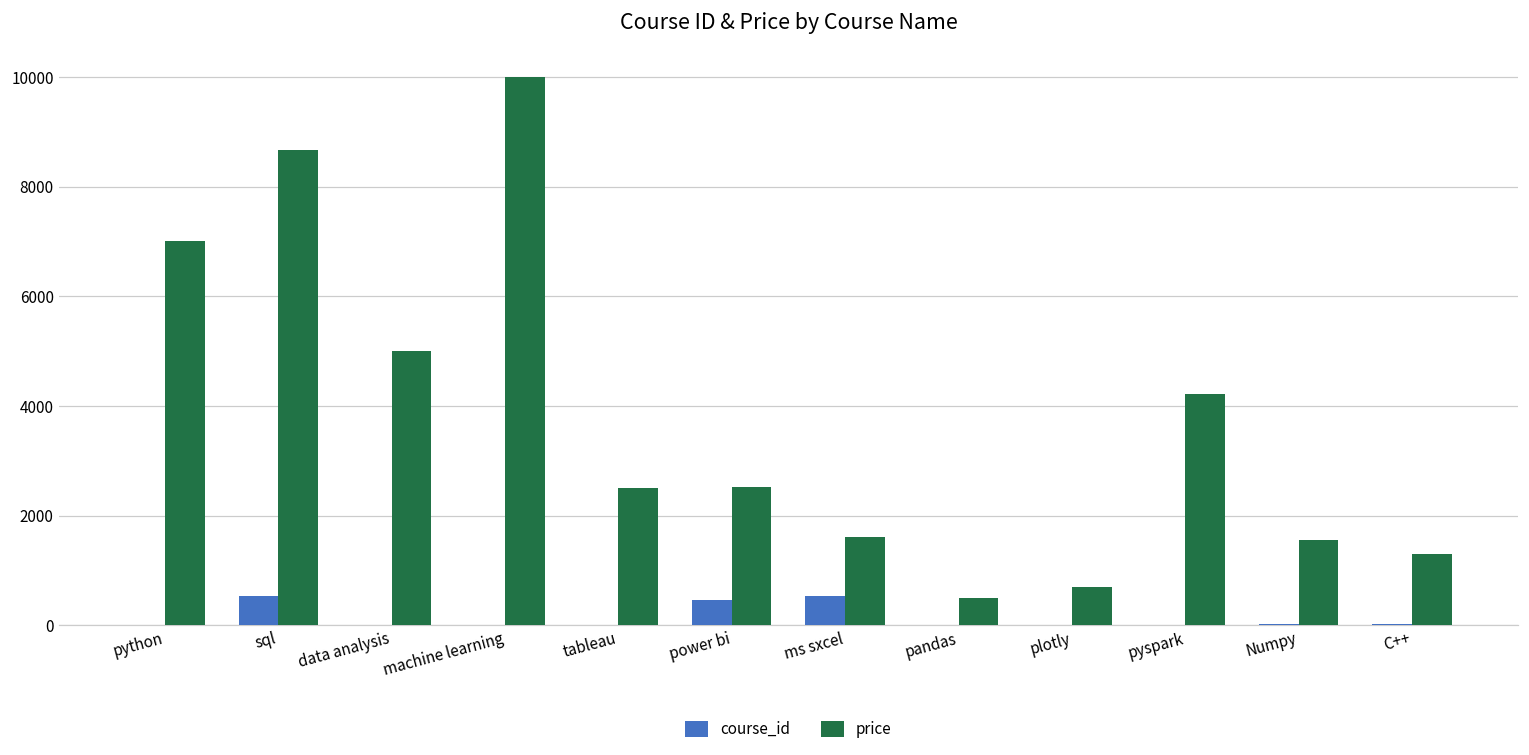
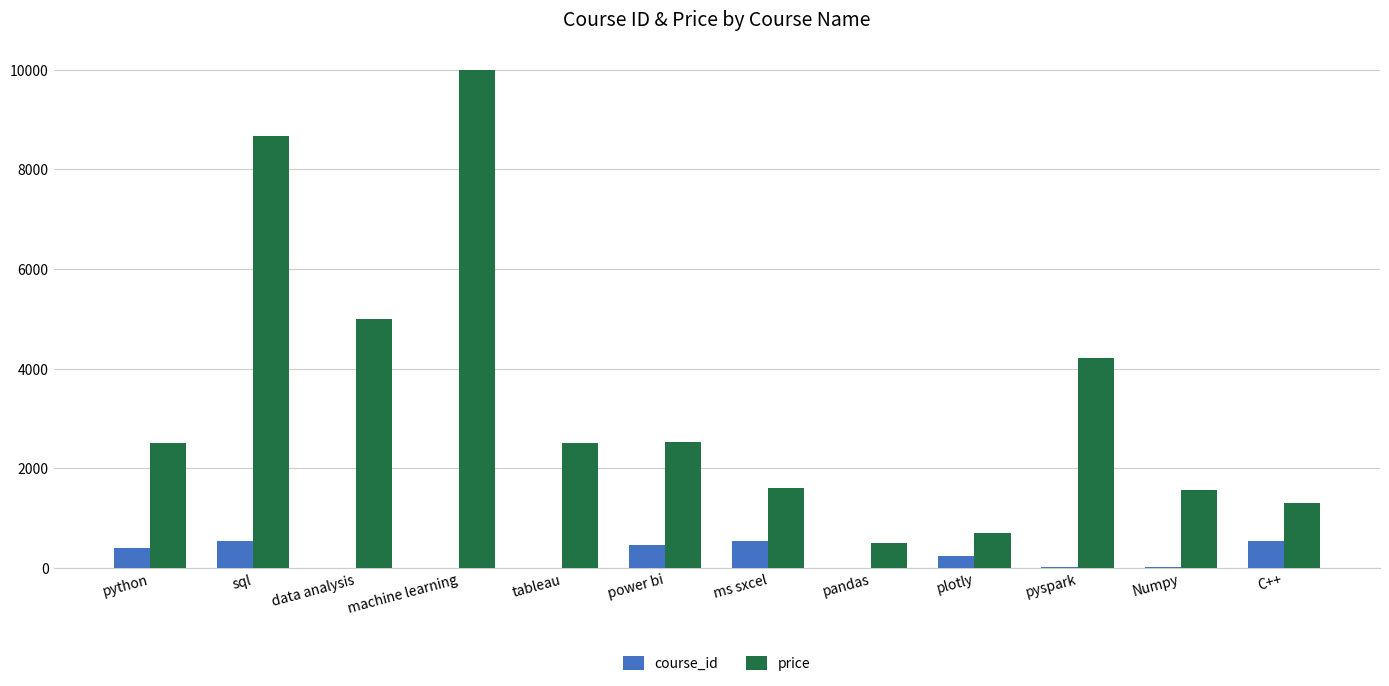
  {
    "course_id": {
-     "python": 0,
+     "python": 400,
      "sql": 500,
      "power bi": 500,
      "ms sxcel": 500,
-     "plotly": 0,
-     "C++": 0
+     "plotly": 200,
+     "C++": 500
    },
    "price": {
-     "python": 7000,
+     "python": 2500,
      "sql": 8700,
      "data analysis": 5000,
      "machine learning": 10000,
      "tableau": 2500,
      "power bi": 2500,
      "ms sxcel": 1600,
      "pandas": 500,
      "plotly": 700,
      "pyspark": 4200,
      "Numpy": 1600,
      "C++": 1300
    }
  }
